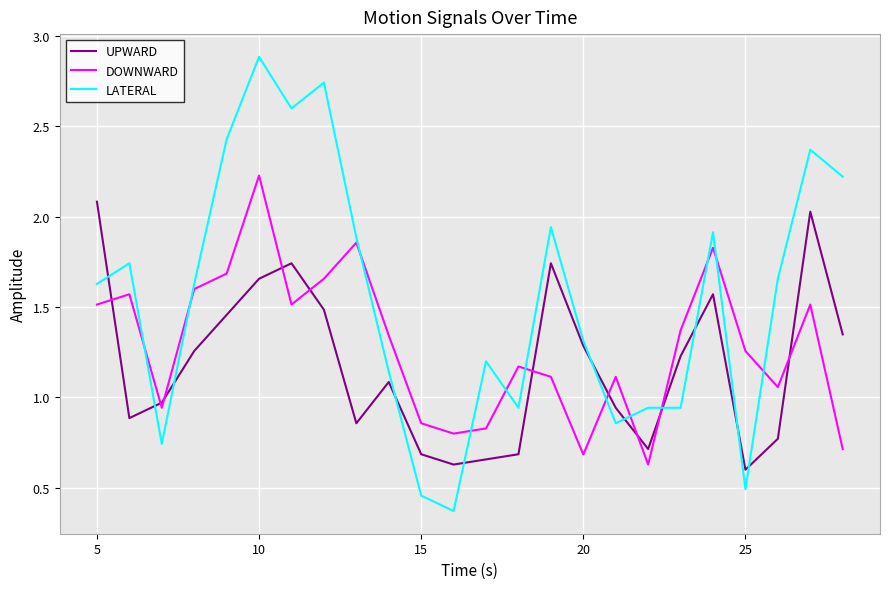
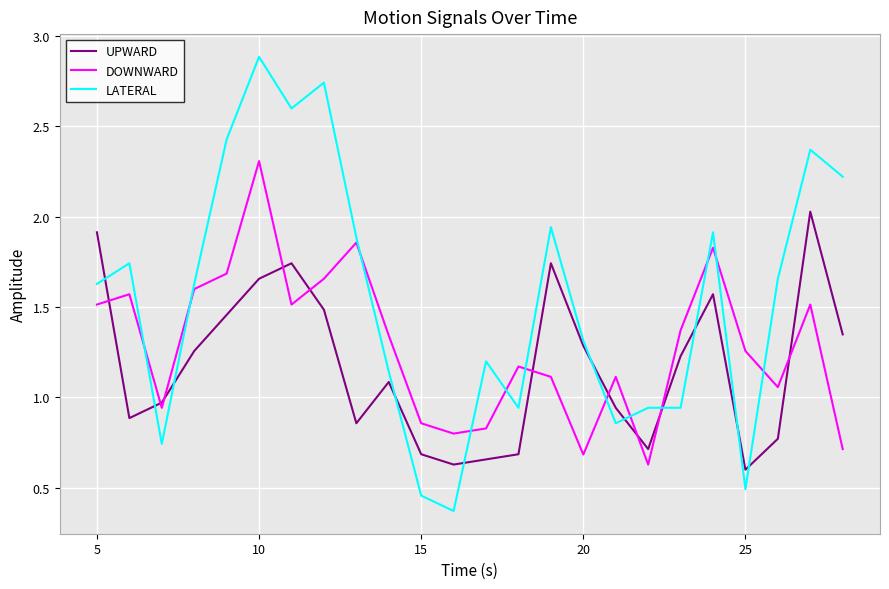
  {
    "UPWARD": {
-     "5": 2.08,
+     "5": 1.91,
      "10": 1.66,
      "15": 0.69,
      "20": 1.29,
      "25": 0.60
    },
    "DOWNWARD": {
      "5": 1.51,
-     "10": 2.23,
+     "10": 2.31,
      "15": 0.86,
      "20": 0.68,
      "25": 1.26
    },
    "LATERAL": {
      "5": 1.63,
      "10": 2.89,
      "15": 0.46,
      "20": 1.31,
      "25": 0.49
    }
  }
